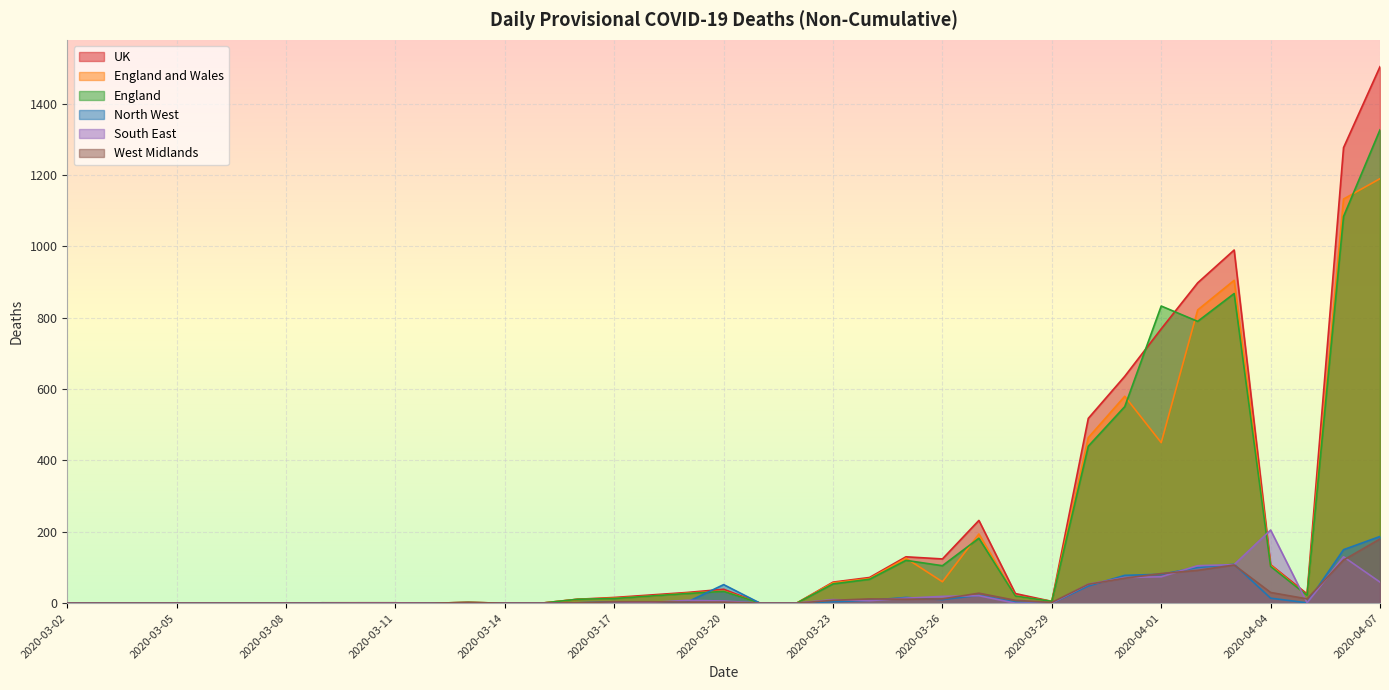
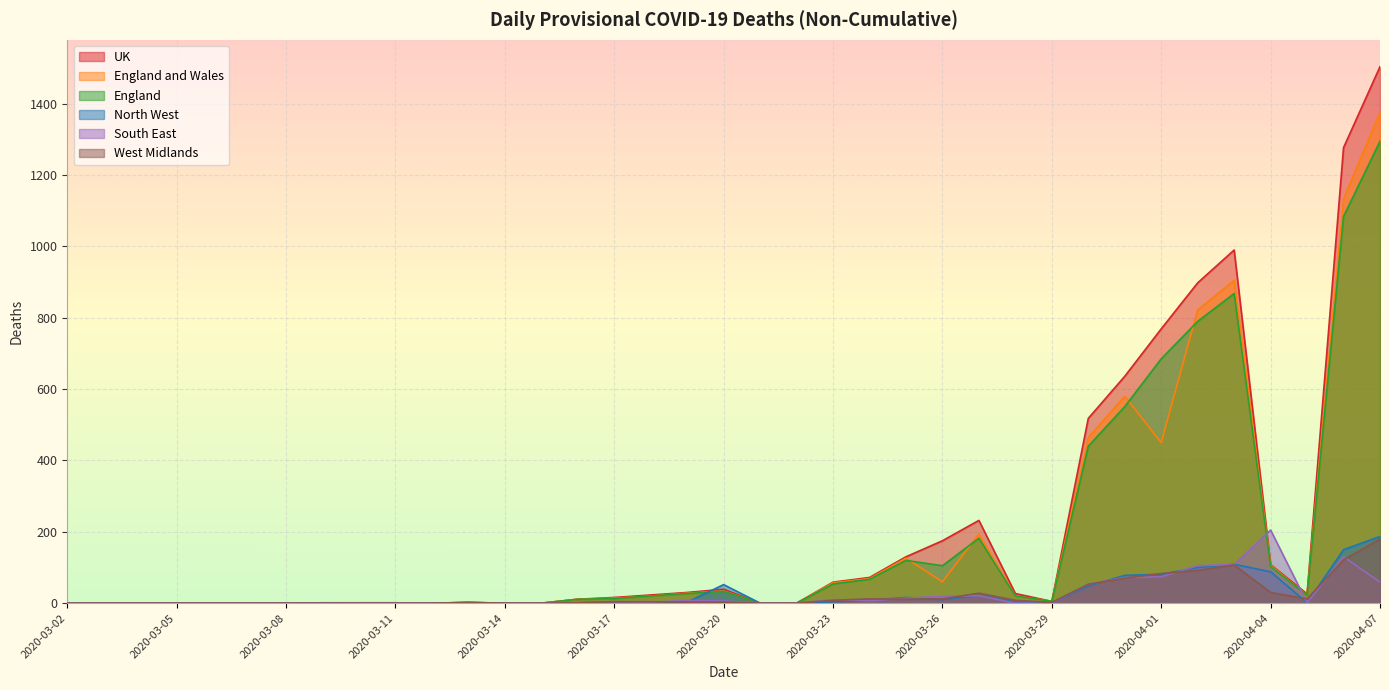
  {
    "UK": {
-     "2020-03-26": 120,
+     "2020-03-26": 180,
      "2020-04-01": 770,
      "2020-04-07": 1500
    },
    "England and Wales": {
      "2020-03-26": 60,
      "2020-04-01": 450,
-     "2020-04-07": 1190
+     "2020-04-07": 1380
    },
    "England": {
      "2020-03-26": 110,
-     "2020-04-01": 830,
-     "2020-04-07": 1330
+     "2020-04-01": 690,
+     "2020-04-07": 1300
    },
    "North West": {
      "2020-03-20": 50,
-     "2020-04-04": 10
+     "2020-04-04": 90
    },
    "South East": {
      "2020-04-04": 210,
      "2020-04-07": 60
    },
    "West Midlands": {
      "2020-04-04": 30
    }
  }
